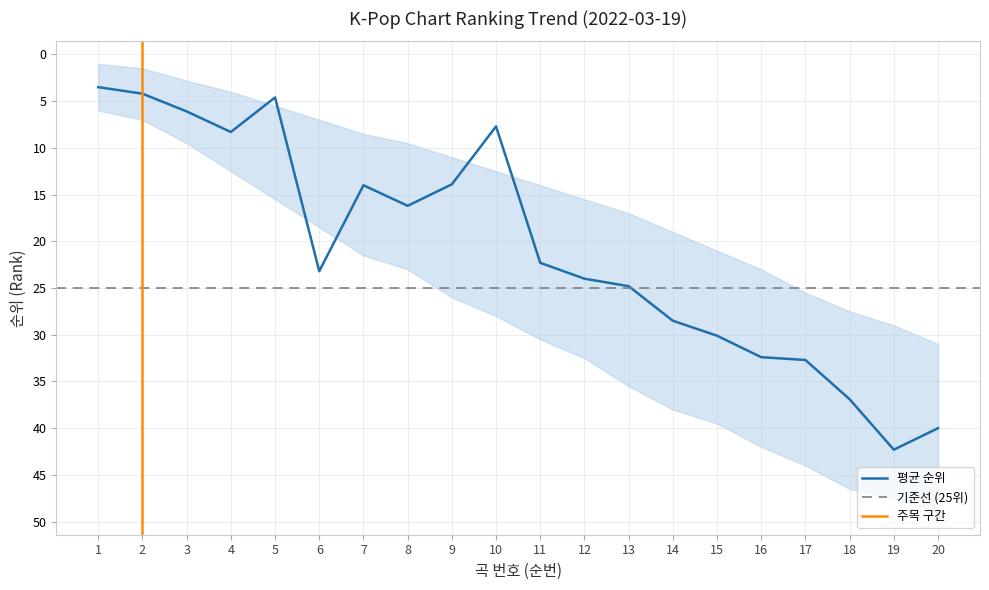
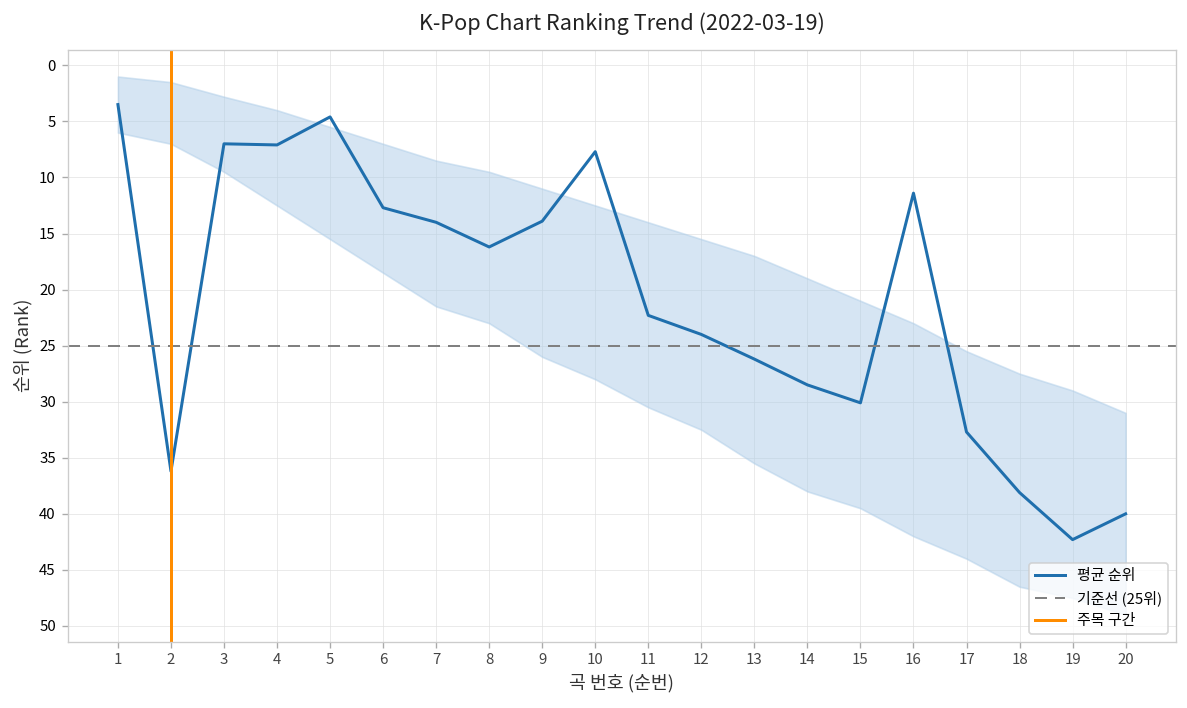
  {
    "평균 순위": {
      "1": 4,
-     "2": 4,
-     "3": 6,
-     "4": 8,
+     "2": 36,
+     "3": 7,
+     "4": 7,
      "5": 5,
-     "6": 23,
+     "6": 13,
      "7": 14,
      "8": 16,
      "9": 14,
      "10": 8,
      "11": 22,
      "12": 24,
-     "13": 25,
+     "13": 26,
      "14": 29,
      "15": 30,
-     "16": 32,
+     "16": 11,
      "17": 33,
-     "18": 37,
+     "18": 38,
      "19": 42,
      "20": 40
    }
  }
